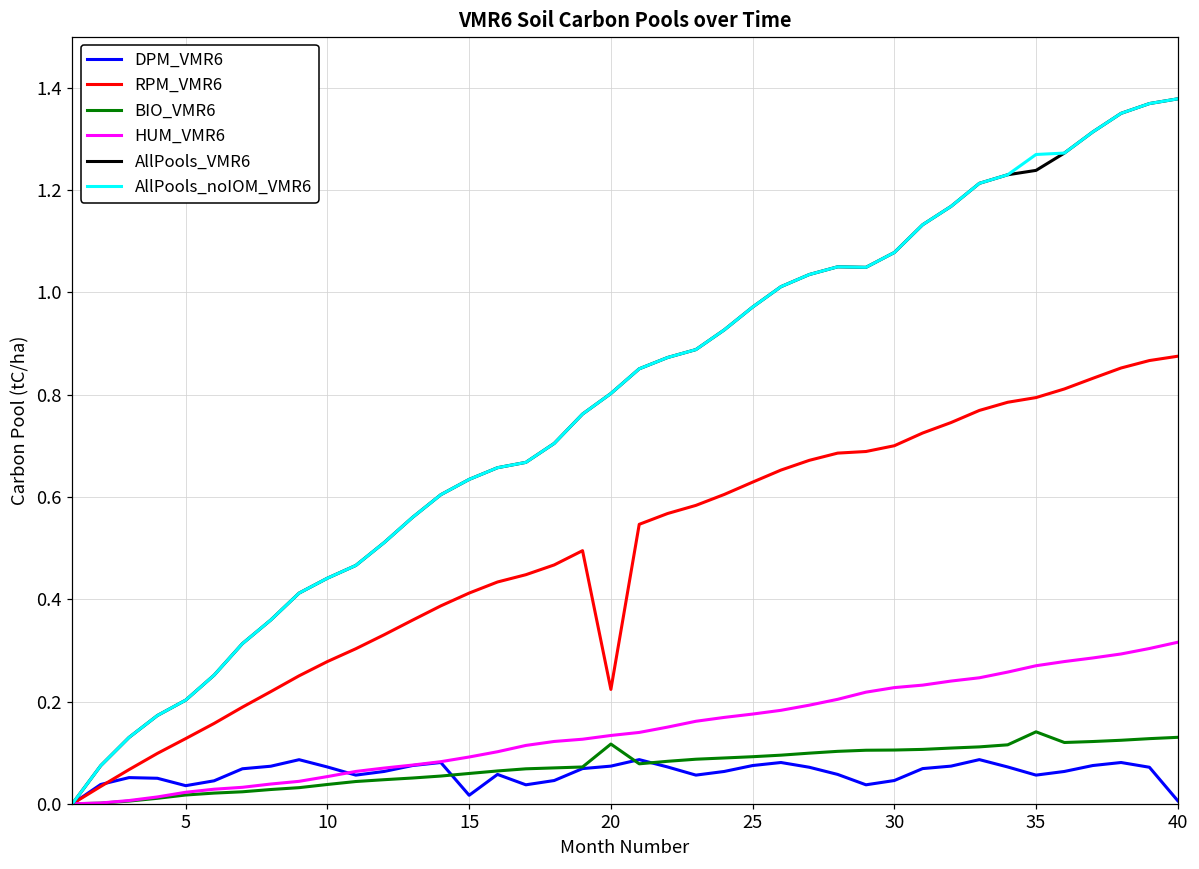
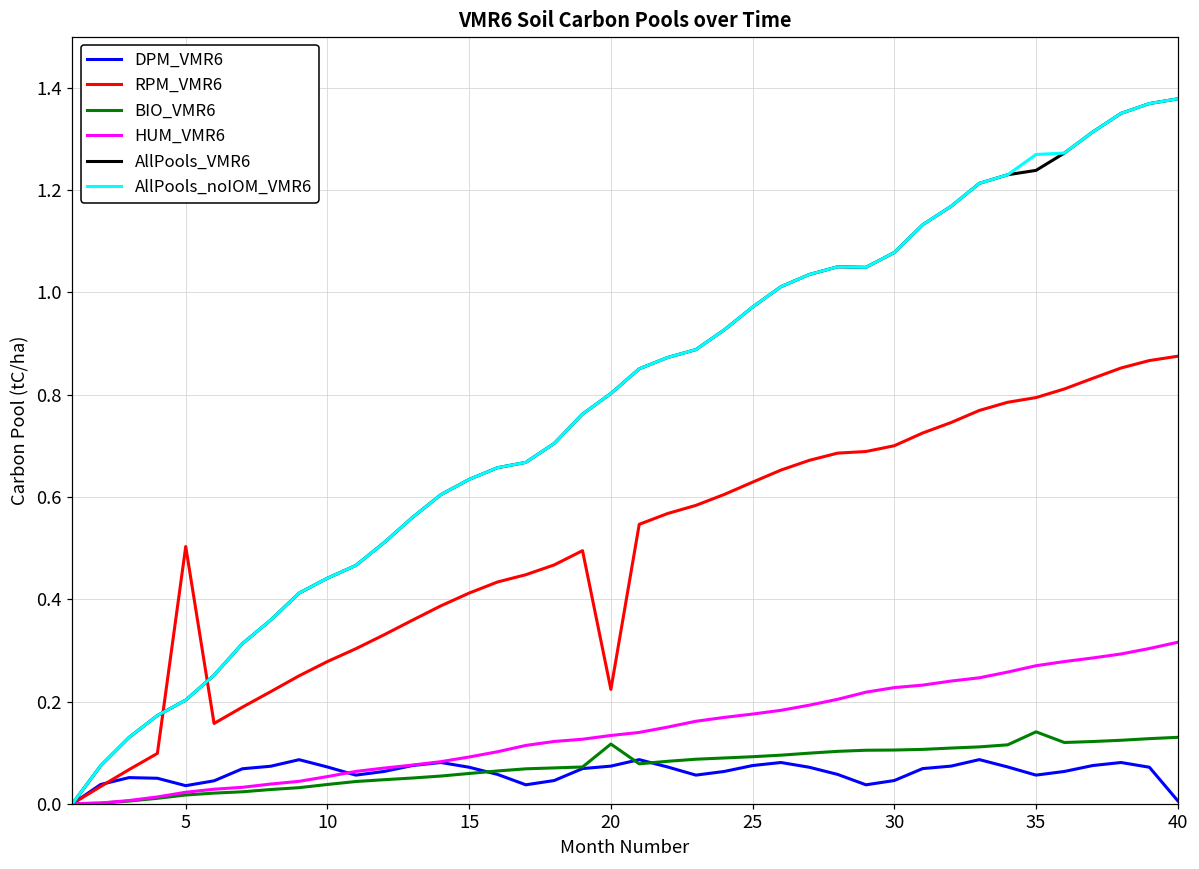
  {
    "DPM_VMR6": {
      "5": 0.04,
      "10": 0.07,
-     "15": 0.02,
+     "15": 0.07,
      "20": 0.07,
      "25": 0.07,
      "30": 0.05,
      "35": 0.06,
      "40": 0.01
    },
    "RPM_VMR6": {
-     "5": 0.13,
+     "5": 0.50,
      "10": 0.28,
      "15": 0.41,
      "20": 0.22,
      "25": 0.63,
      "30": 0.70,
      "35": 0.79,
      "40": 0.88
    },
    "BIO_VMR6": {
      "10": 0.04,
      "15": 0.06,
      "20": 0.12,
      "25": 0.09,
      "30": 0.11,
      "35": 0.14,
      "40": 0.13
    },
    "HUM_VMR6": {
      "10": 0.05,
      "15": 0.09,
      "20": 0.13,
      "25": 0.18,
      "30": 0.23,
      "35": 0.27,
      "40": 0.32
    },
    "AllPools_VMR6": {
      "35": 1.24
    },
    "AllPools_noIOM_VMR6": {
      "35": 1.27
    }
  }
